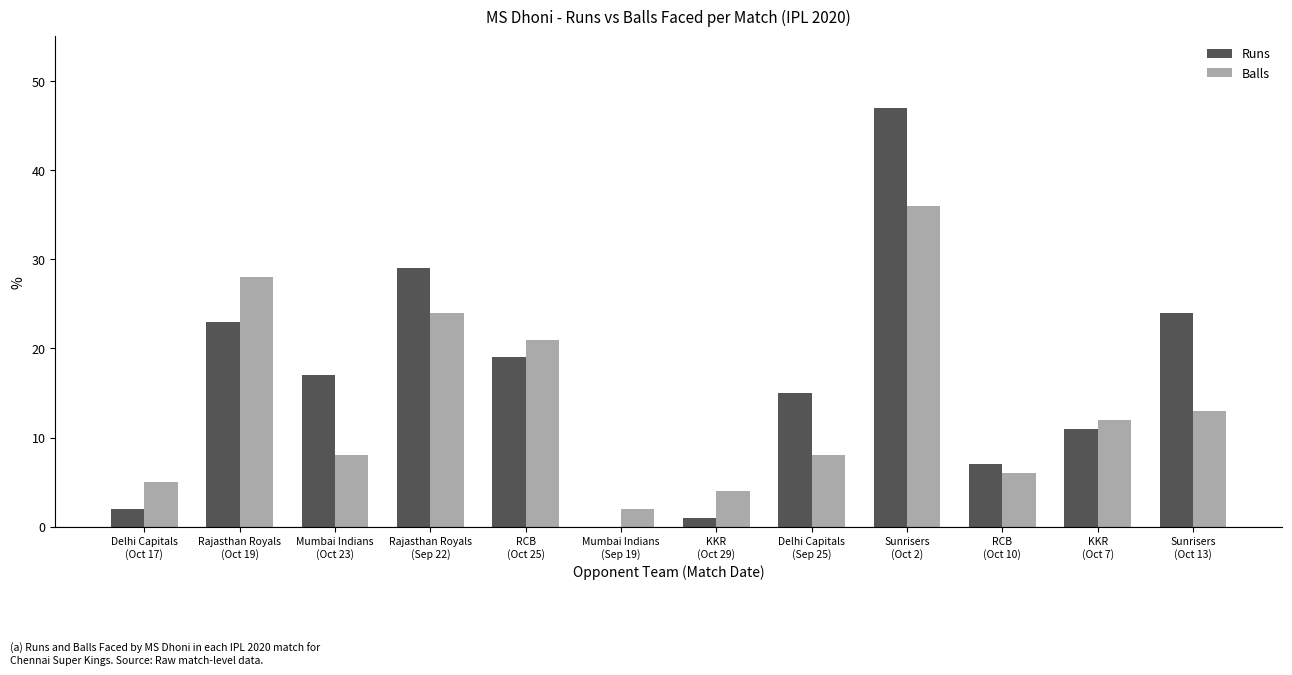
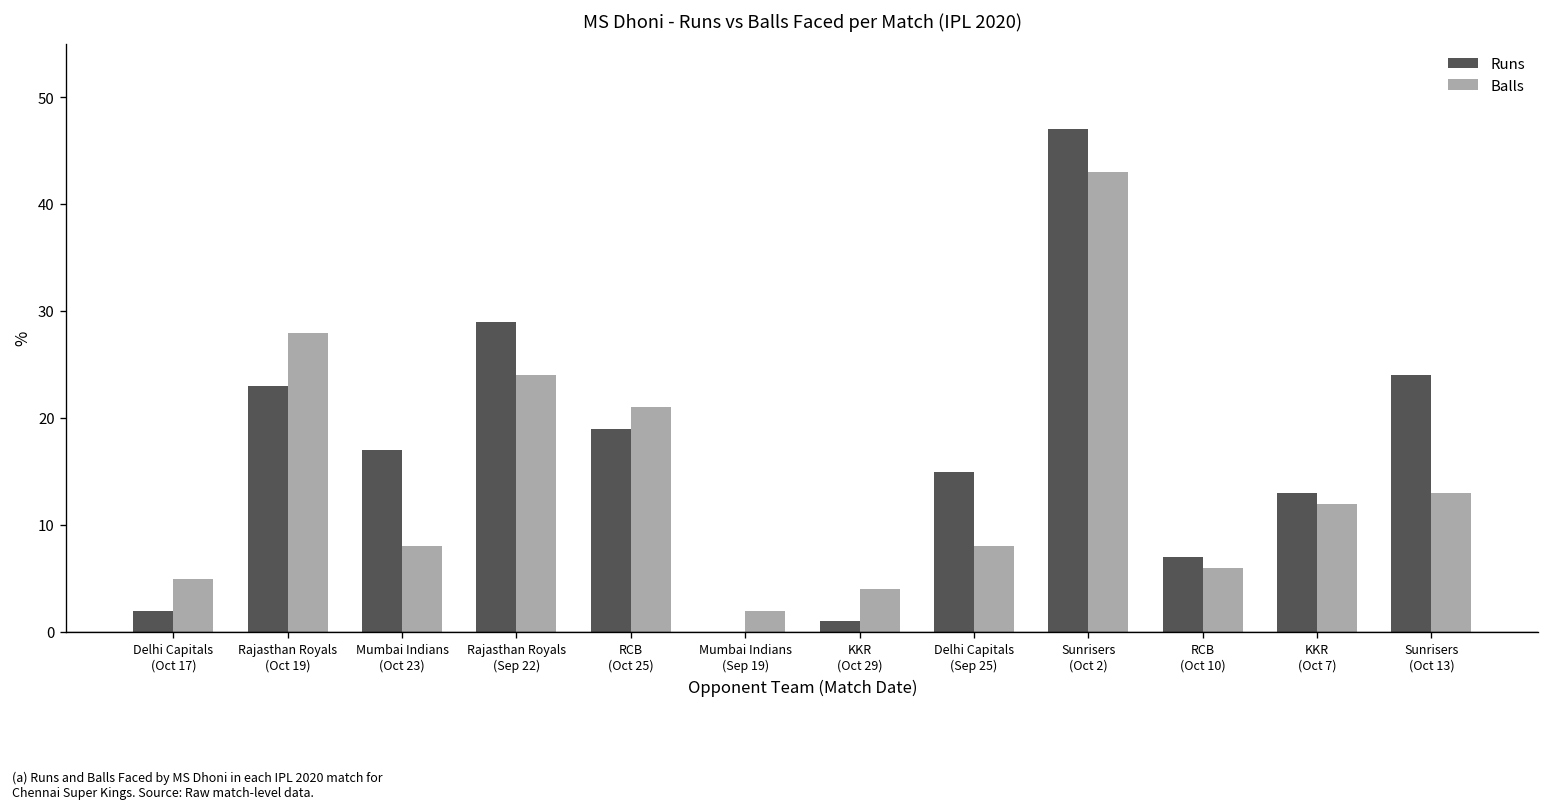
  {
    "Runs": {
      "Delhi Capitals (Oct 17)": 2,
      "Rajasthan Royals (Oct 19)": 23,
      "Mumbai Indians (Oct 23)": 17,
      "Rajasthan Royals (Sep 22)": 29,
      "RCB (Oct 25)": 19,
      "Mumbai Indians (Sep 19)": 0,
      "KKR (Oct 29)": 1,
      "Delhi Capitals (Sep 25)": 15,
      "Sunrisers (Oct 2)": 47,
      "RCB (Oct 10)": 7,
-     "KKR (Oct 7)": 11,
+     "KKR (Oct 7)": 13,
      "Sunrisers (Oct 13)": 24
    },
    "Balls": {
      "Delhi Capitals (Oct 17)": 5,
      "Rajasthan Royals (Oct 19)": 28,
      "Mumbai Indians (Oct 23)": 8,
      "Rajasthan Royals (Sep 22)": 24,
      "RCB (Oct 25)": 21,
      "Mumbai Indians (Sep 19)": 2,
      "KKR (Oct 29)": 4,
      "Delhi Capitals (Sep 25)": 8,
-     "Sunrisers (Oct 2)": 36,
+     "Sunrisers (Oct 2)": 43,
      "RCB (Oct 10)": 6,
      "KKR (Oct 7)": 12,
      "Sunrisers (Oct 13)": 13
    }
  }
